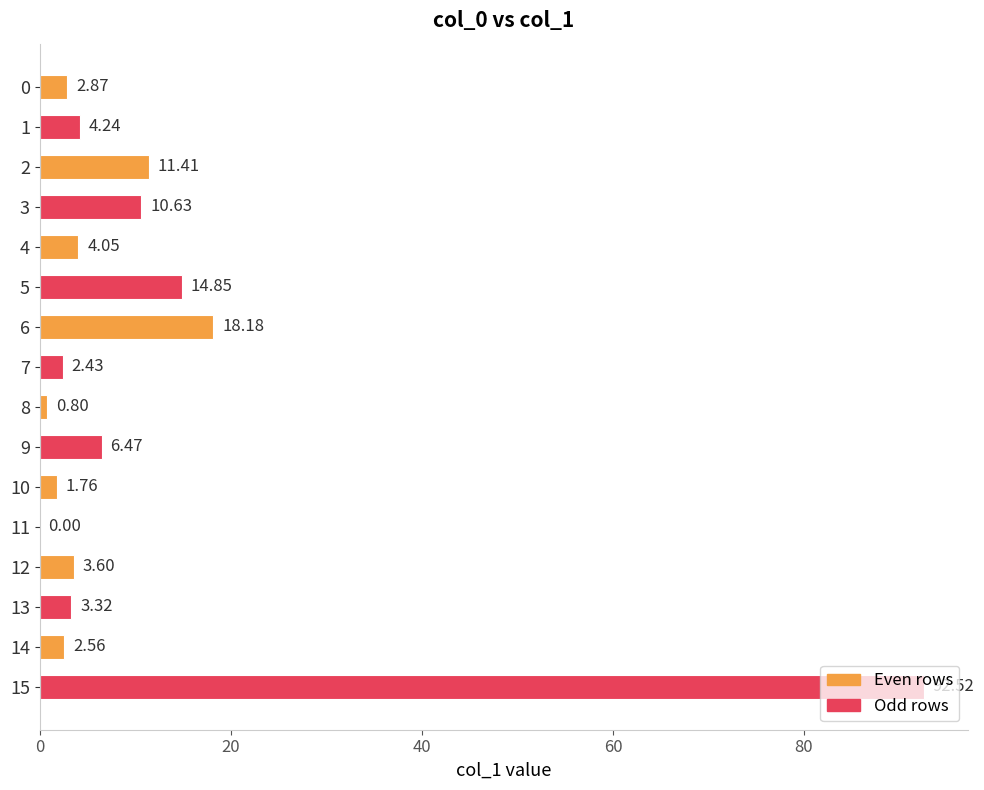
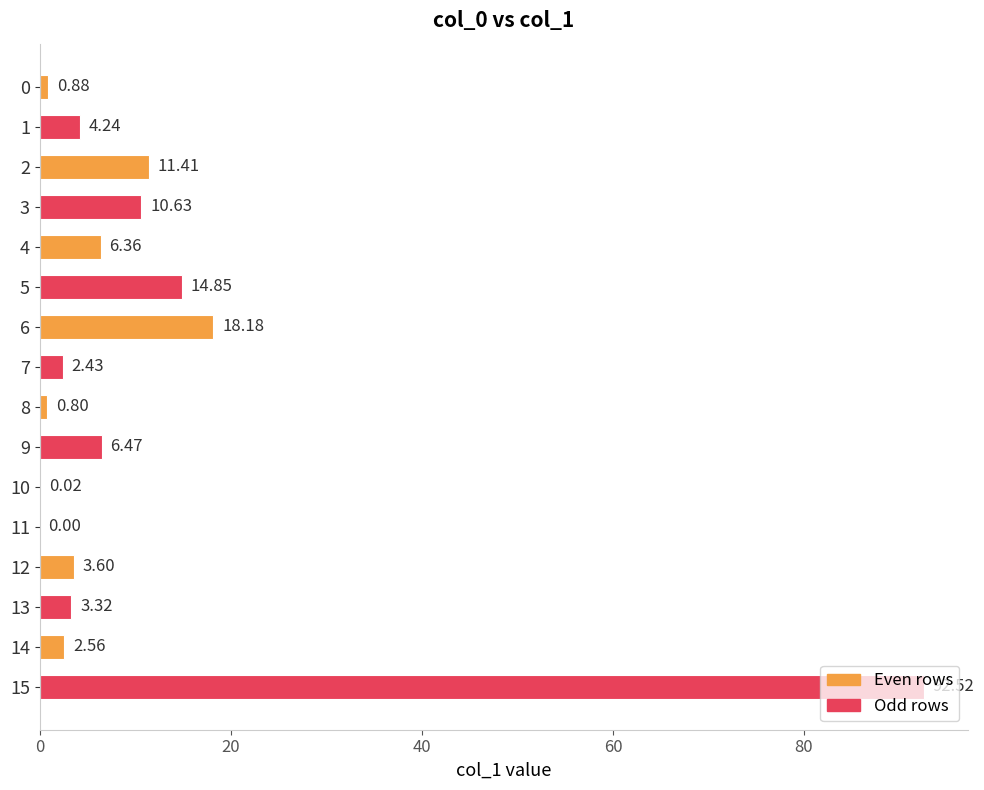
  {
-   "0": 2.87,
+   "0": 0.88,
    "1": 4.24,
    "2": 11.41,
    "3": 10.63,
-   "4": 4.05,
+   "4": 6.36,
    "5": 14.85,
    "6": 18.18,
    "7": 2.43,
    "8": 0.80,
    "9": 6.47,
-   "10": 1.76,
+   "10": 0.02,
    "11": 0.00,
    "12": 3.60,
    "13": 3.32,
    "14": 2.56
  }
